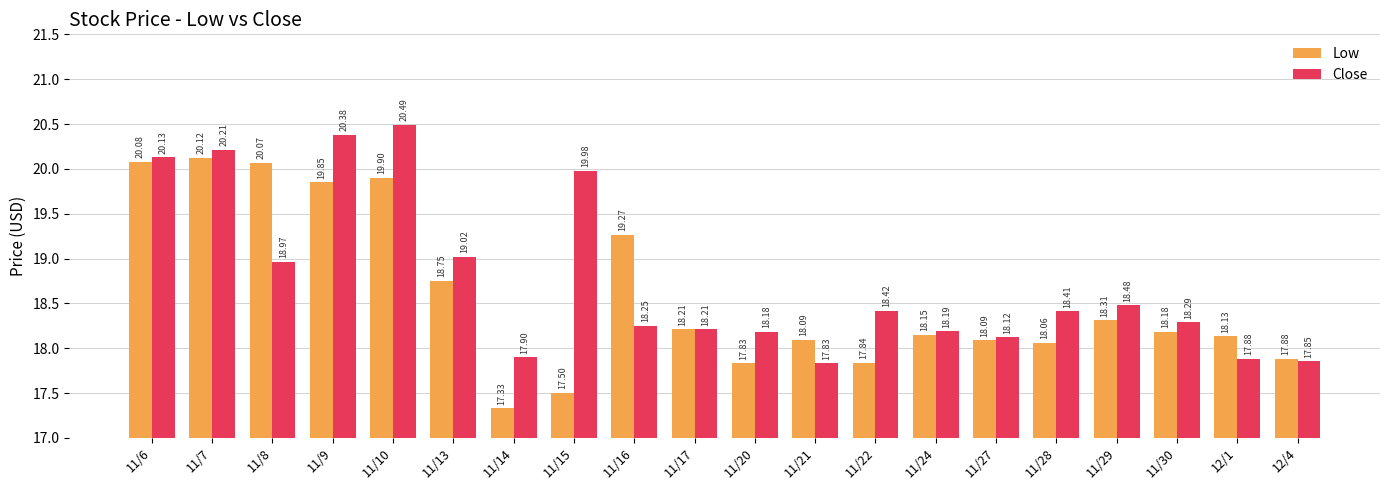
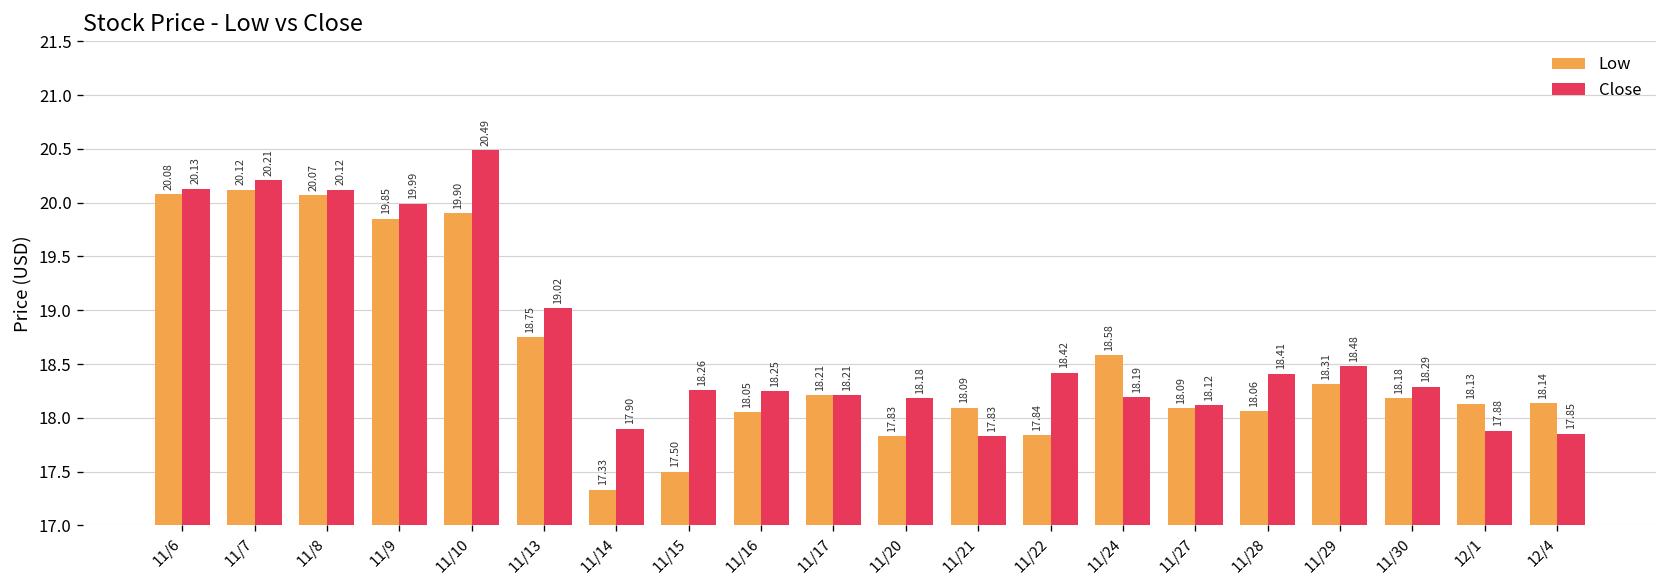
  {
    "Low": {
      "11/6": 20.08,
      "11/7": 20.12,
      "11/8": 20.07,
      "11/9": 19.85,
      "11/10": 19.90,
      "11/13": 18.75,
      "11/14": 17.33,
      "11/15": 17.50,
-     "11/16": 19.27,
+     "11/16": 18.05,
      "11/17": 18.21,
      "11/20": 17.83,
      "11/21": 18.09,
      "11/22": 17.84,
-     "11/24": 18.15,
+     "11/24": 18.58,
      "11/27": 18.09,
      "11/28": 18.06,
      "11/29": 18.31,
      "11/30": 18.18,
      "12/1": 18.13,
-     "12/4": 17.88
+     "12/4": 18.14
    },
    "Close": {
      "11/6": 20.13,
      "11/7": 20.21,
-     "11/8": 18.97,
-     "11/9": 20.38,
+     "11/8": 20.12,
+     "11/9": 19.99,
      "11/10": 20.49,
      "11/13": 19.02,
      "11/14": 17.90,
-     "11/15": 19.98,
+     "11/15": 18.26,
      "11/16": 18.25,
      "11/17": 18.21,
      "11/20": 18.18,
      "11/21": 17.83,
      "11/22": 18.42,
      "11/24": 18.19,
      "11/27": 18.12,
      "11/28": 18.41,
      "11/29": 18.48,
      "11/30": 18.29,
      "12/1": 17.88,
      "12/4": 17.85
    }
  }
